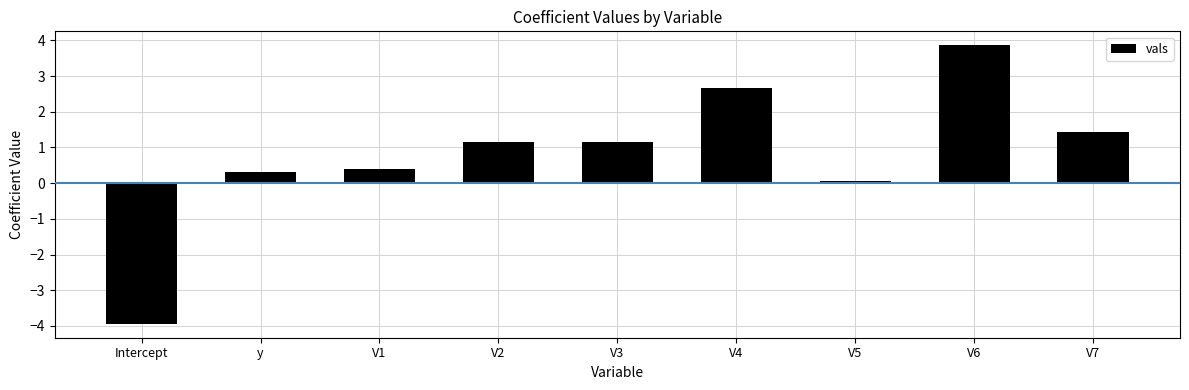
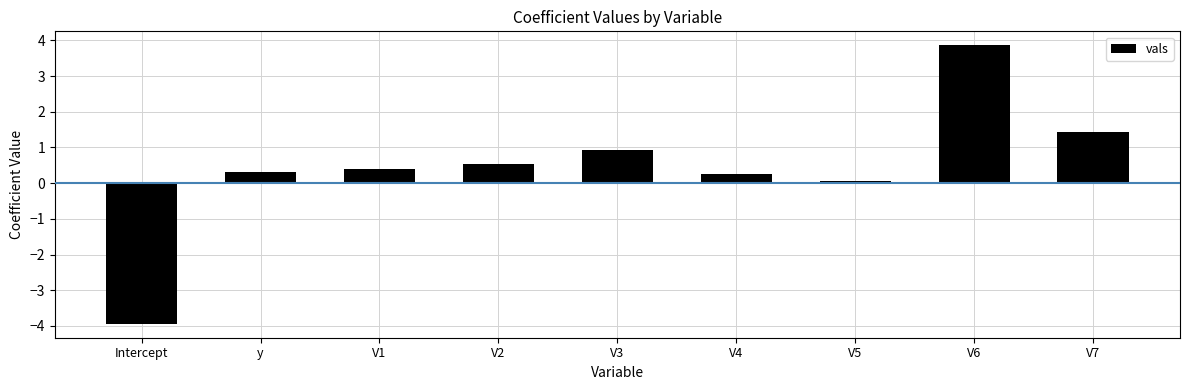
  {
    "Intercept": -3.9,
    "y": 0.3,
    "V1": 0.4,
-   "V2": 1.2,
-   "V3": 1.2,
-   "V4": 2.7,
+   "V2": 0.5,
+   "V3": 0.9,
+   "V4": 0.2,
    "V6": 3.9,
    "V7": 1.4
  }
